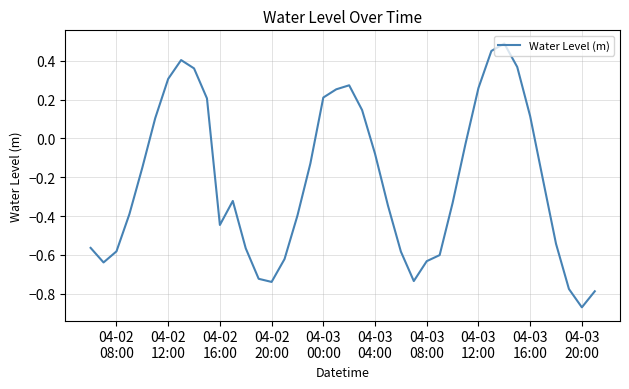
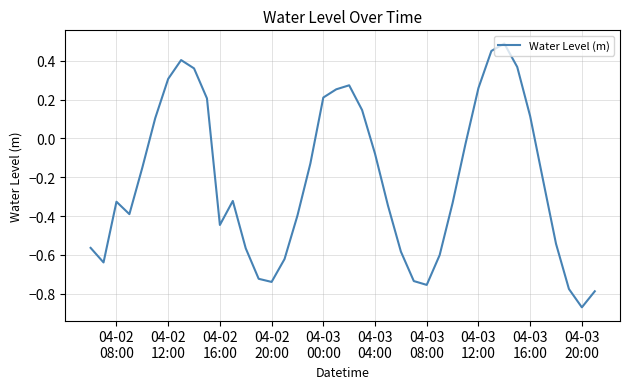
  {
-   "04-02 08:00": -0.58,
+   "04-02 08:00": -0.33,
    "04-02 12:00": 0.31,
    "04-02 16:00": -0.45,
    "04-02 20:00": -0.74,
    "04-03 00:00": 0.21,
    "04-03 04:00": -0.08,
-   "04-03 08:00": -0.63,
+   "04-03 08:00": -0.75,
    "04-03 12:00": 0.26,
    "04-03 16:00": 0.11,
    "04-03 20:00": -0.87
  }
